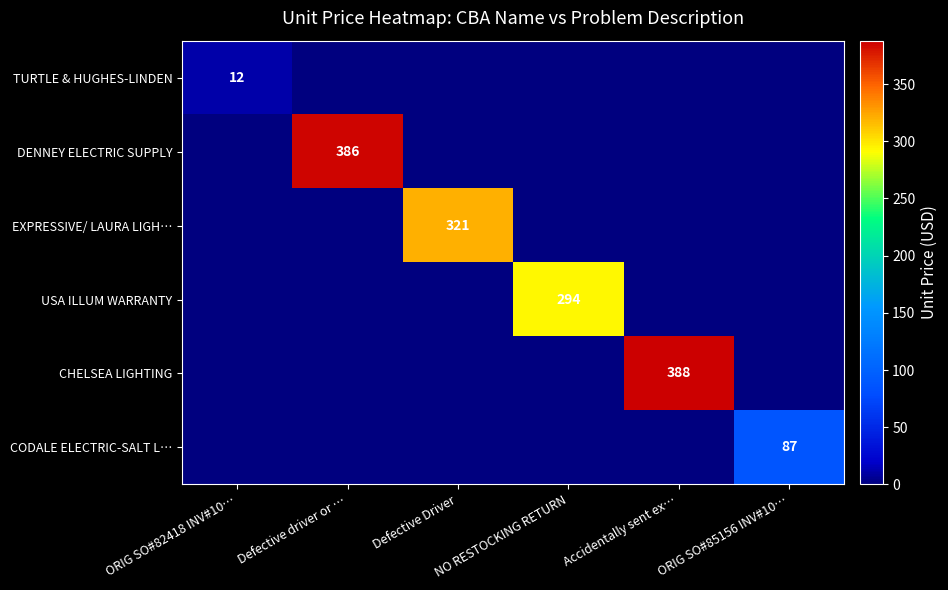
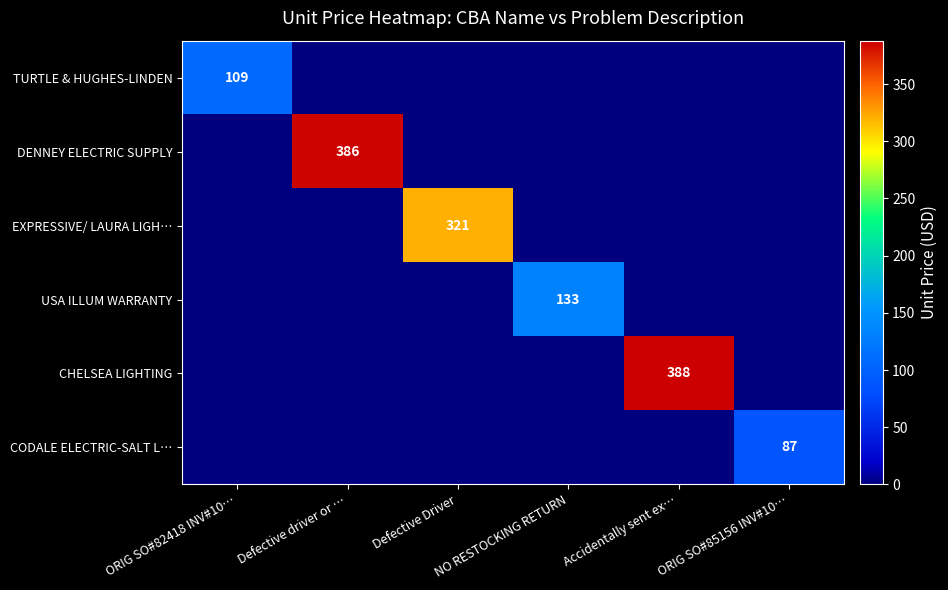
  {
    "TURTLE & HUGHES-LINDEN": {
-     "ORIG SO#82418 INV#10…": 12
+     "ORIG SO#82418 INV#10…": 109
    },
    "DENNEY ELECTRIC SUPPLY": {
      "Defective driver or …": 386
    },
    "EXPRESSIVE/ LAURA LIGH…": {
      "Defective Driver": 321
    },
    "USA ILLUM WARRANTY": {
-     "NO RESTOCKING RETURN": 294
+     "NO RESTOCKING RETURN": 133
    },
    "CHELSEA LIGHTING": {
      "Accidentally sent ex…": 388
    },
    "CODALE ELECTRIC-SALT L…": {
      "ORIG SO#85156 INV#10…": 87
    }
  }
